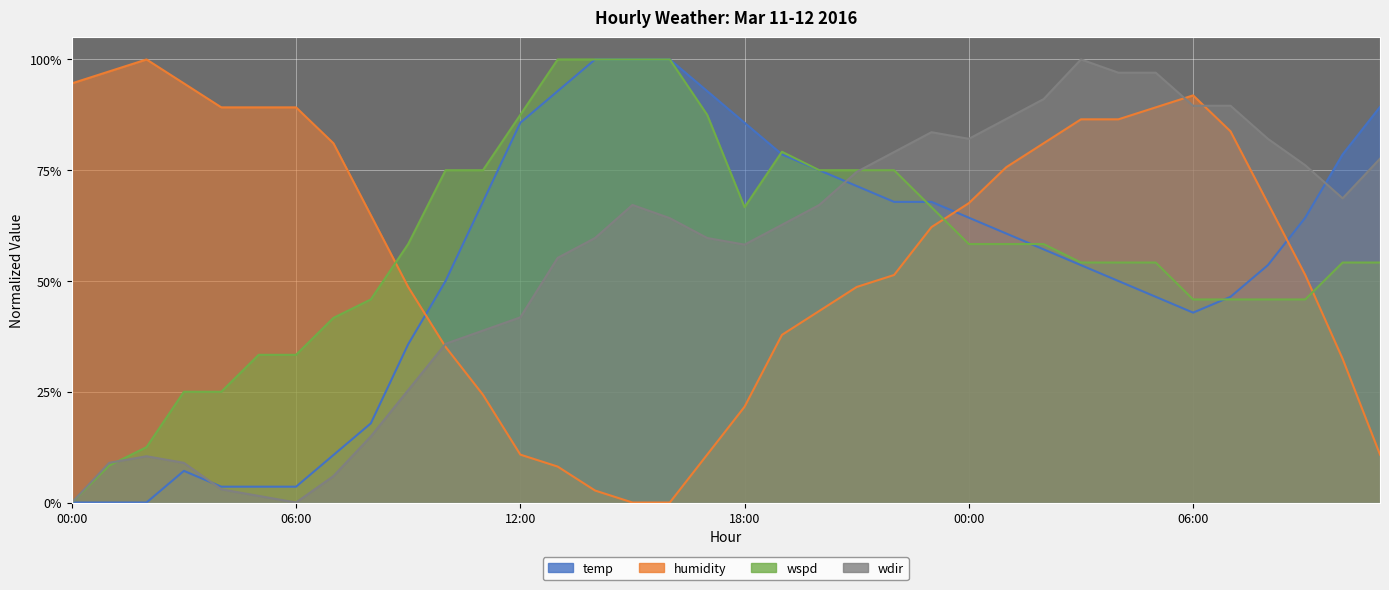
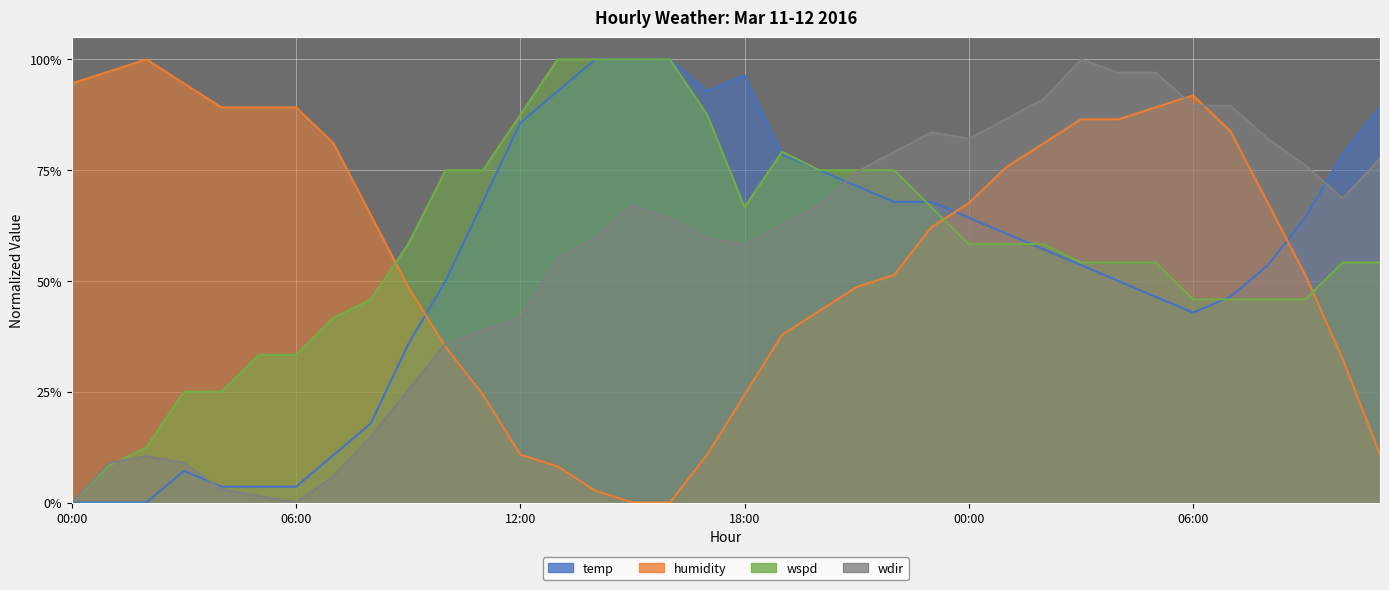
  {
    "temp": {
      "12:00": "86%",
-     "18:00": "86%"
+     "18:00": "96%"
    },
    "humidity": {
      "12:00": "11%",
-     "18:00": "22%"
+     "18:00": "24%"
    },
    "wspd": {
      "12:00": "88%",
      "18:00": "67%"
    },
    "wdir": {
      "12:00": "42%",
      "18:00": "58%"
    }
  }
